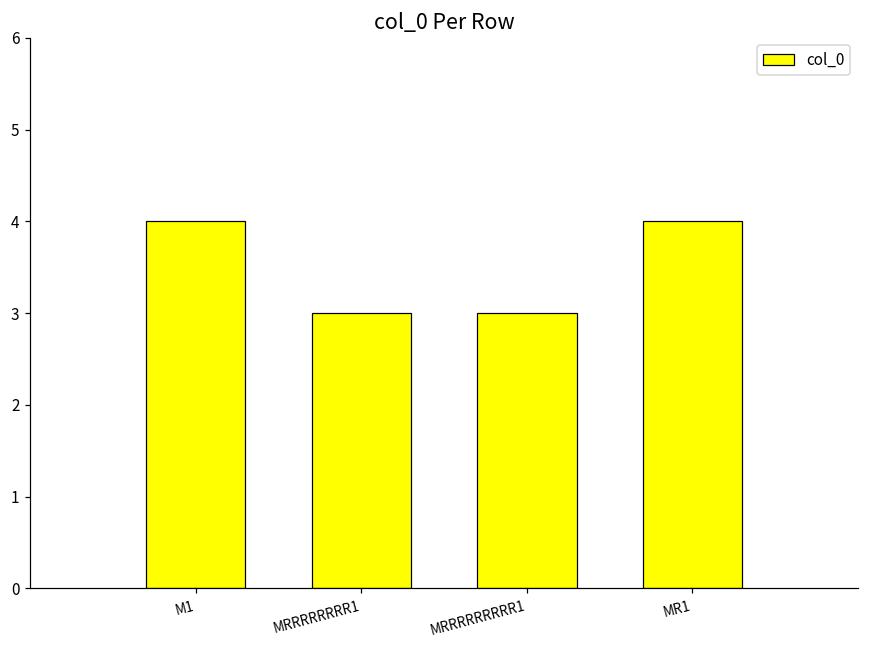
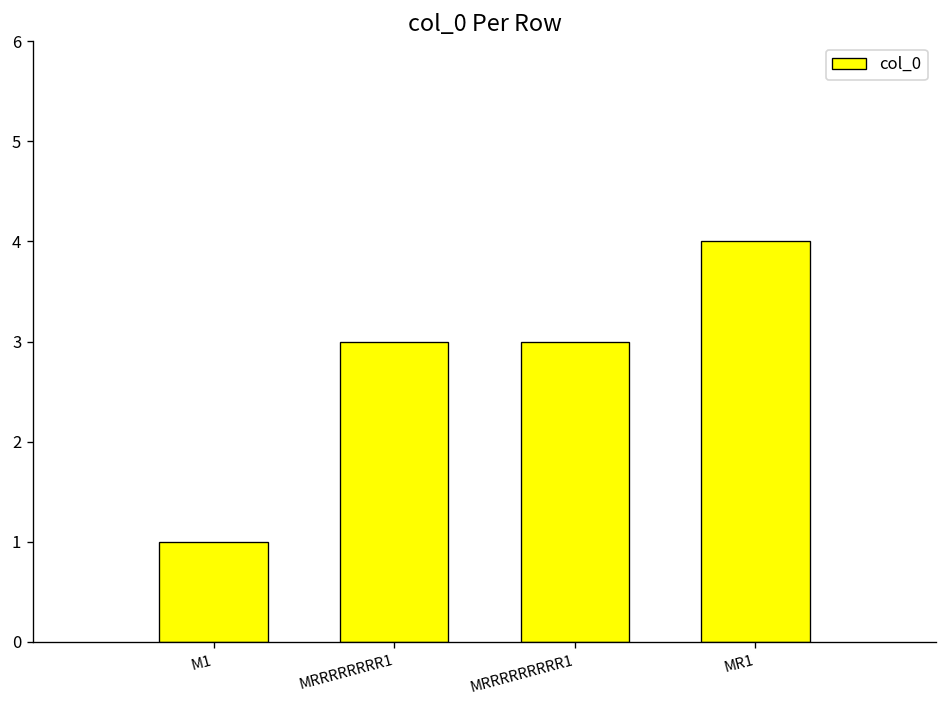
  {
-   "M1": 4,
+   "M1": 1,
    "MRRRRRRRR1": 3,
    "MRRRRRRRRR1": 3,
    "MR1": 4
  }
